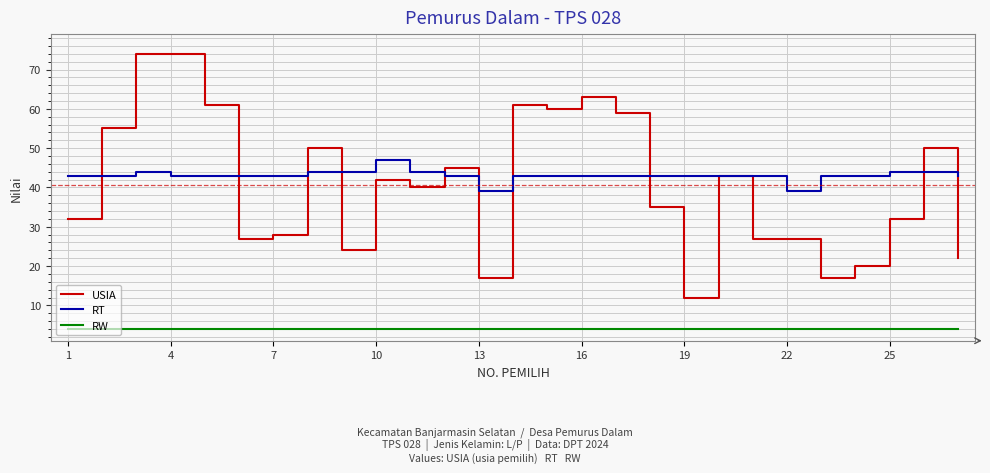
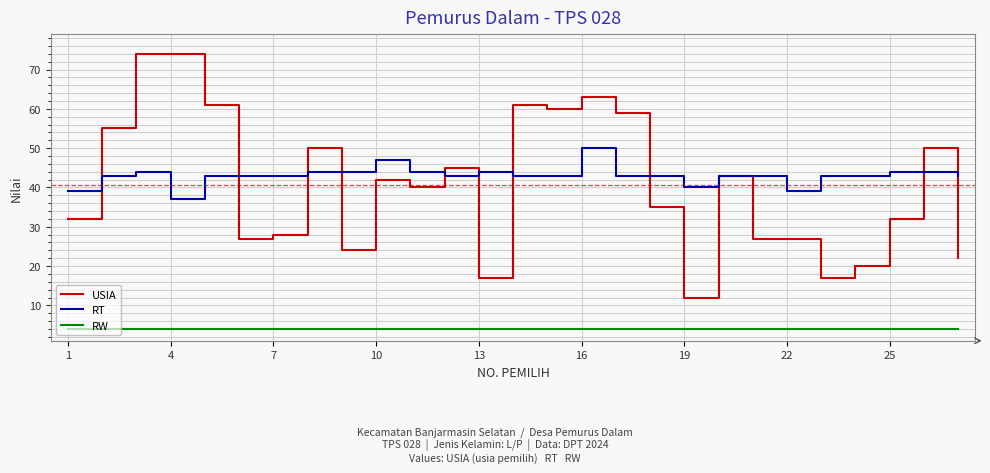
  {
    "USIA": {
      "1": 32,
      "4": 74,
      "7": 28,
      "10": 42,
      "13": 17,
      "16": 63,
      "19": 12,
      "22": 27,
      "25": 32
    },
    "RT": {
-     "1": 43,
-     "4": 43,
+     "1": 39,
+     "4": 37,
      "7": 43,
      "10": 47,
-     "13": 39,
-     "16": 43,
-     "19": 43,
+     "13": 44,
+     "16": 50,
+     "19": 40,
      "22": 39,
      "25": 44
    },
    "RW": {
      "4": 4,
      "7": 4,
      "10": 4,
      "13": 4,
      "16": 4,
      "19": 4,
      "22": 4,
      "25": 4
    }
  }
